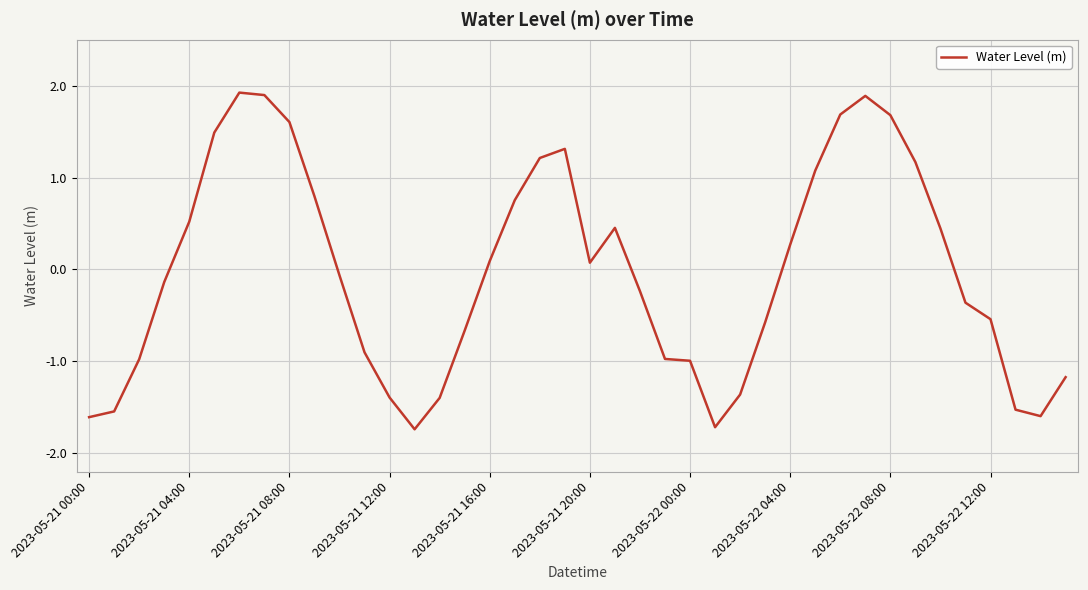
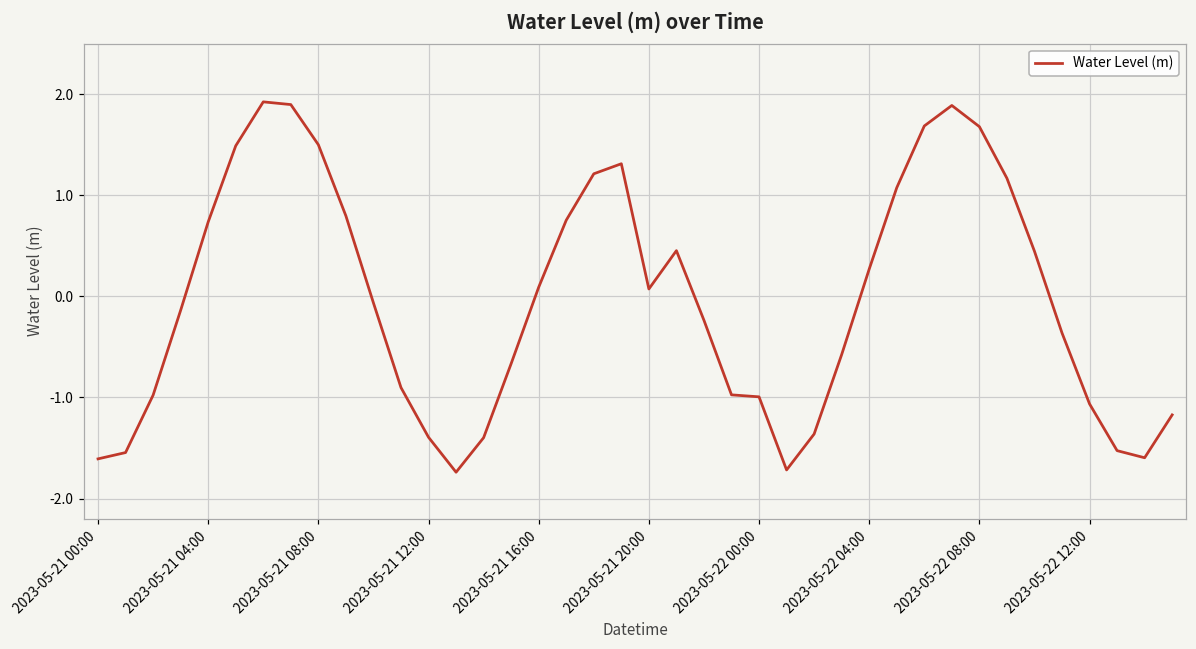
  {
    "2023-05-21 00:00": -1.6,
-   "2023-05-21 04:00": 0.5,
-   "2023-05-21 08:00": 1.6,
+   "2023-05-21 04:00": 0.7,
+   "2023-05-21 08:00": 1.5,
    "2023-05-21 12:00": -1.4,
    "2023-05-21 16:00": 0.1,
    "2023-05-21 20:00": 0.1,
    "2023-05-22 00:00": -1.0,
    "2023-05-22 04:00": 0.3,
    "2023-05-22 08:00": 1.7,
-   "2023-05-22 12:00": -0.5
+   "2023-05-22 12:00": -1.1
  }
